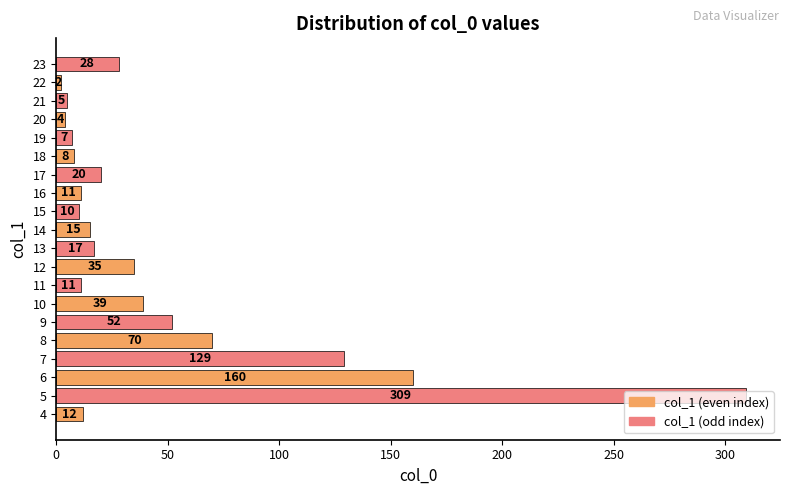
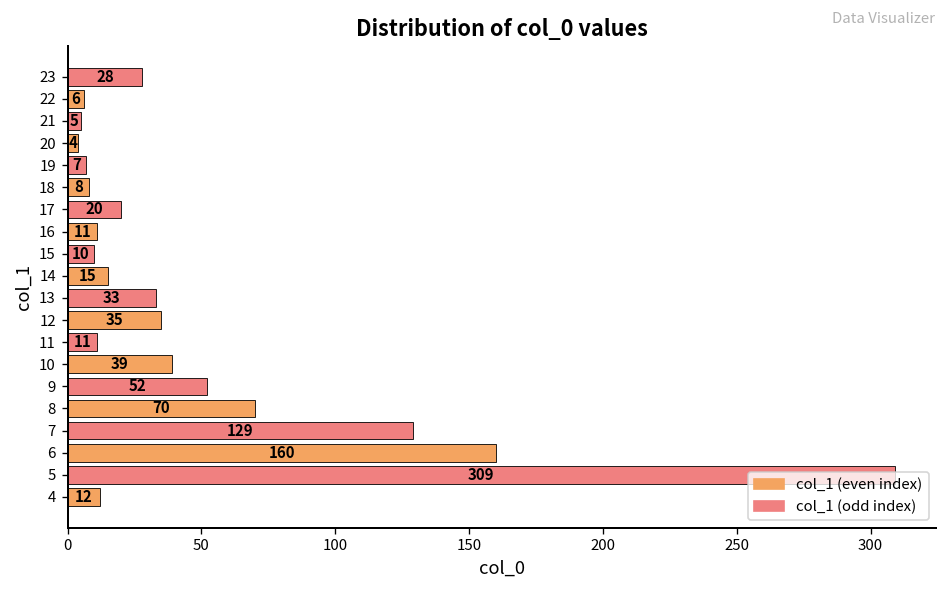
  {
    "23": 28,
-   "22": 2,
+   "22": 6,
    "21": 5,
    "20": 4,
    "19": 7,
    "18": 8,
    "17": 20,
    "16": 11,
    "15": 10,
    "14": 15,
-   "13": 17,
+   "13": 33,
    "12": 35,
    "11": 11,
    "10": 39,
    "9": 52,
    "8": 70,
    "7": 129,
    "6": 160,
    "4": 12
  }
